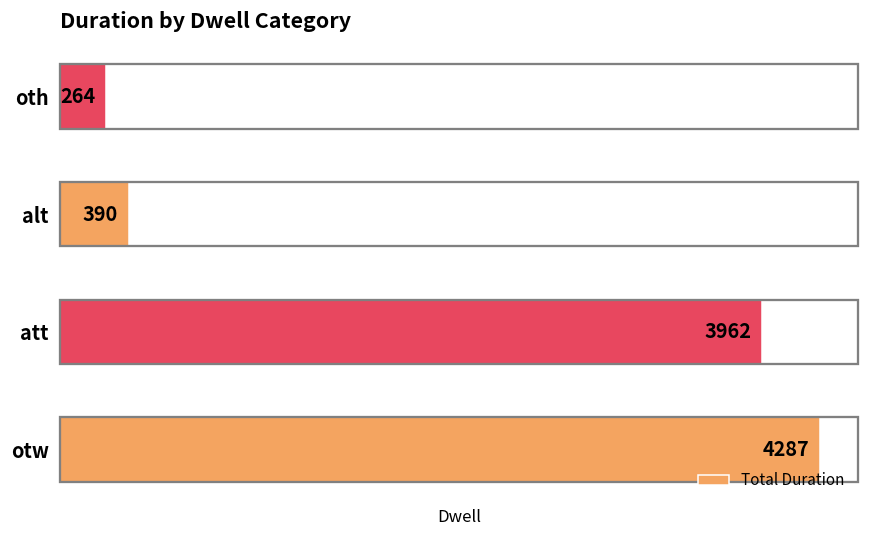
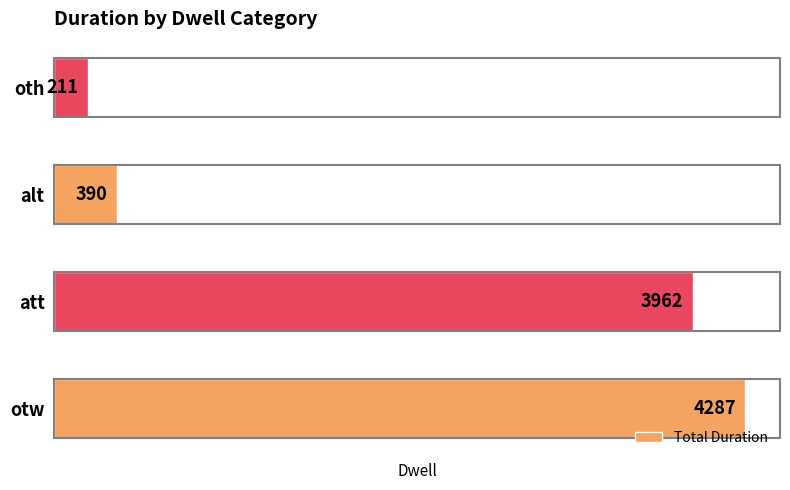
  {
-   "oth": 264,
+   "oth": 211,
    "alt": 390,
    "att": 3962,
    "otw": 4287
  }
